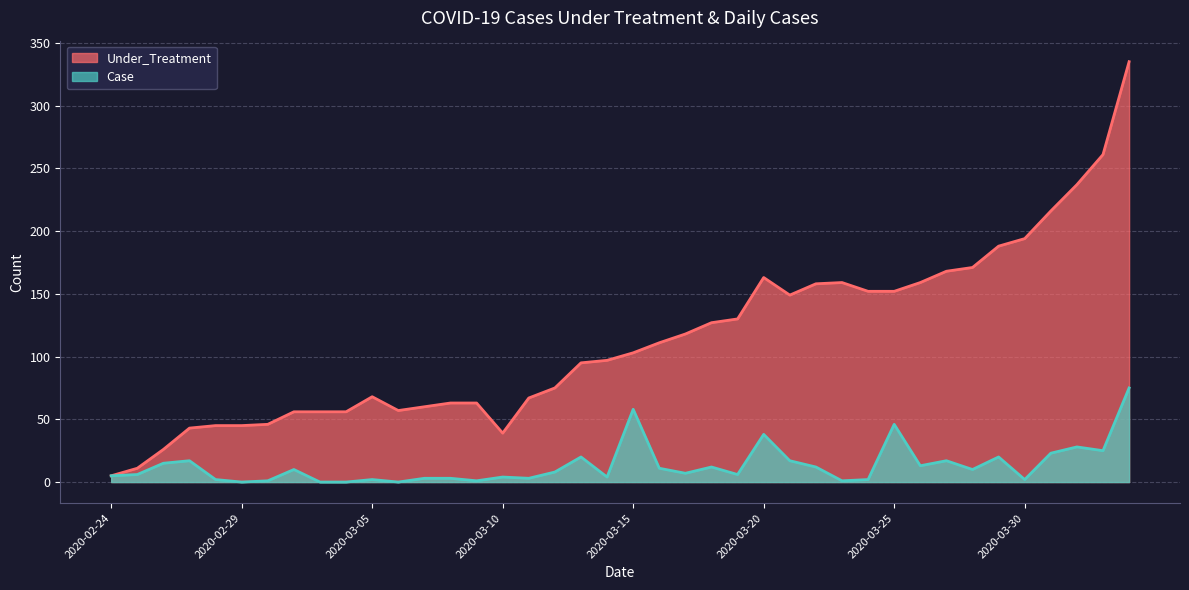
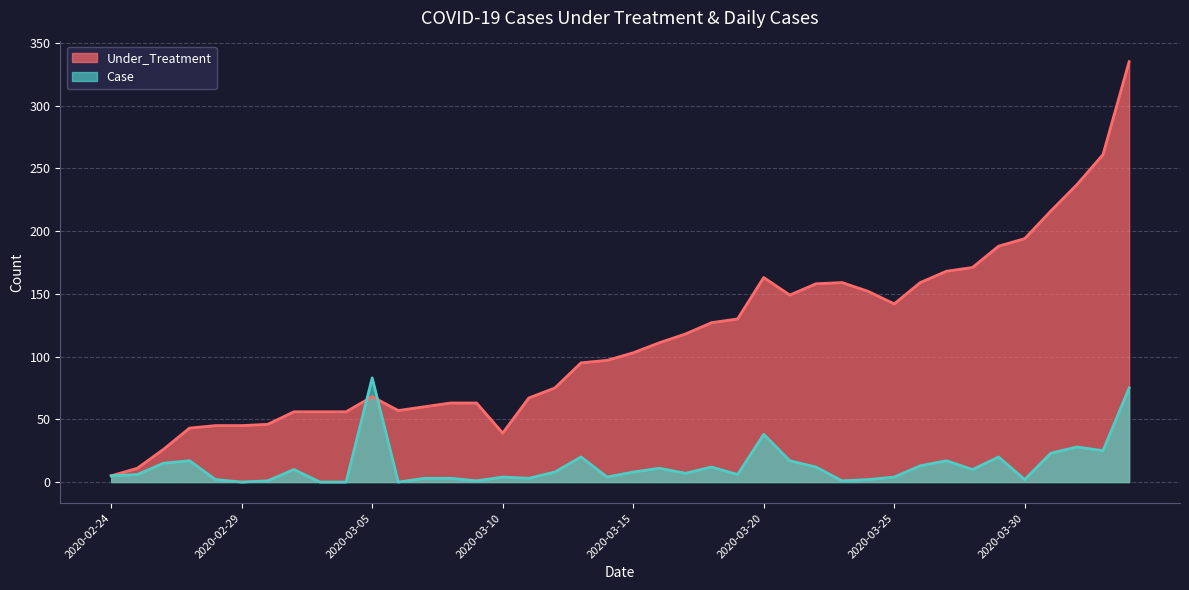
  {
    "Under_Treatment": {
      "2020-02-29": 45,
      "2020-03-05": 68,
      "2020-03-10": 39,
      "2020-03-15": 103,
      "2020-03-20": 163,
-     "2020-03-25": 152,
+     "2020-03-25": 142,
      "2020-03-30": 194
    },
    "Case": {
      "2020-02-29": 0,
-     "2020-03-05": 2,
+     "2020-03-05": 83,
      "2020-03-10": 4,
-     "2020-03-15": 58,
+     "2020-03-15": 8,
      "2020-03-20": 38,
-     "2020-03-25": 46,
+     "2020-03-25": 4,
      "2020-03-30": 2
    }
  }
